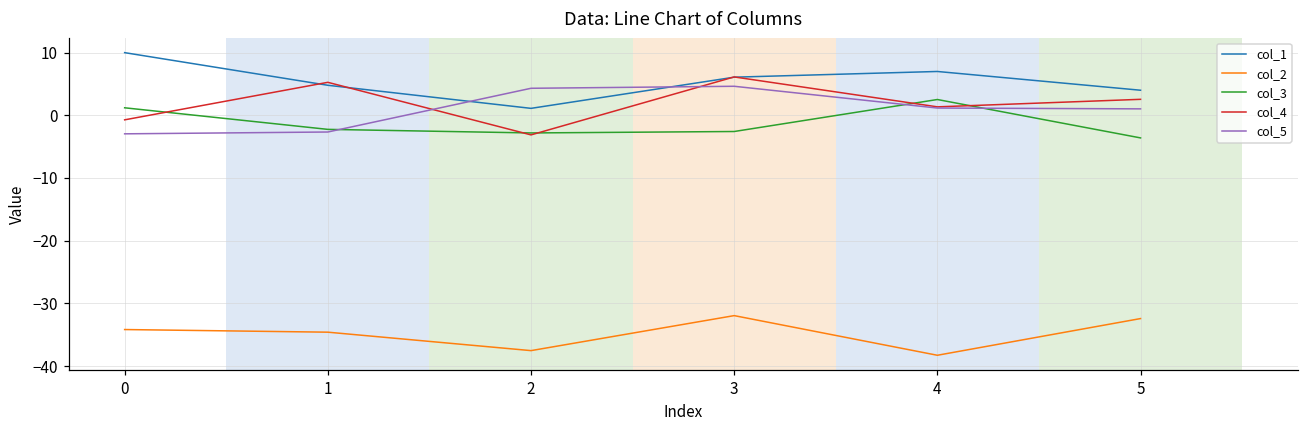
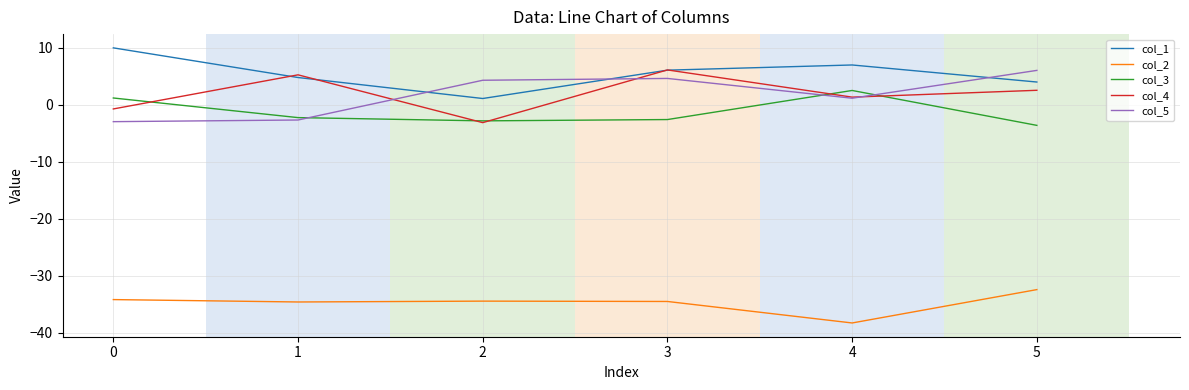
  {
    "col_1": {
      "0": 10,
      "1": 5,
      "2": 1,
      "4": 7,
      "5": 4
    },
    "col_2": {
      "0": -34,
      "1": -35,
-     "2": -38,
-     "3": -32,
+     "2": -34,
+     "3": -34,
      "4": -38,
      "5": -32
    },
    "col_3": {
      "0": 1,
      "3": -3,
      "4": 3,
      "5": -4
    },
    "col_4": {
      "0": -1,
      "1": 5,
      "5": 3
    },
    "col_5": {
      "0": -3,
      "2": 4,
      "3": 5,
-     "5": 1
+     "5": 6
    }
  }
